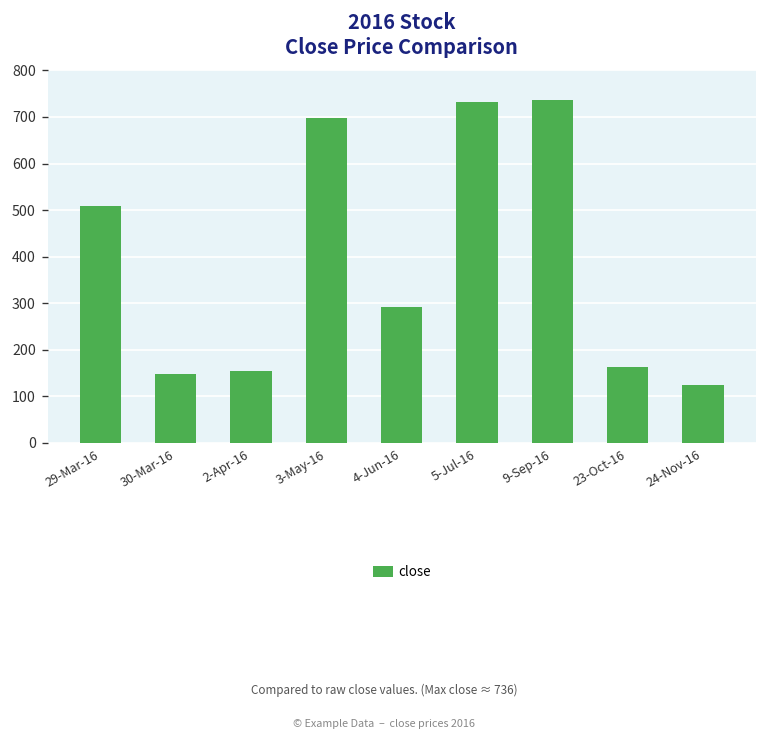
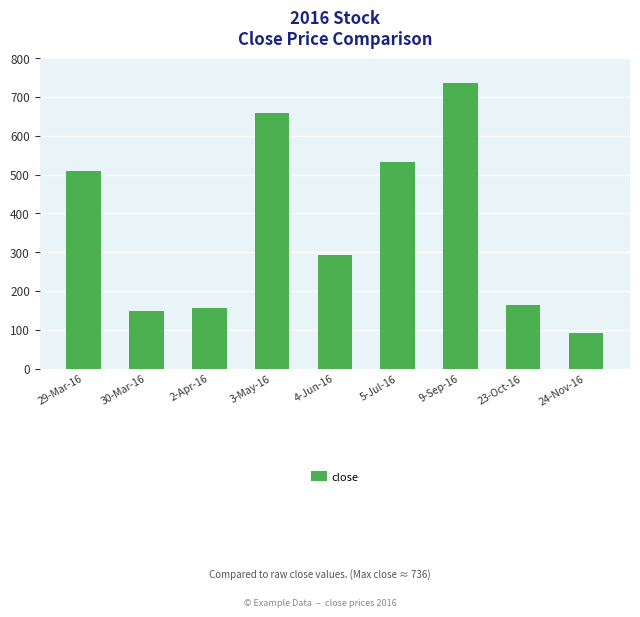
  {
    "29-Mar-16": 510,
    "30-Mar-16": 150,
    "2-Apr-16": 160,
-   "3-May-16": 700,
+   "3-May-16": 660,
    "4-Jun-16": 290,
-   "5-Jul-16": 730,
+   "5-Jul-16": 530,
    "9-Sep-16": 740,
    "23-Oct-16": 160,
-   "24-Nov-16": 120
+   "24-Nov-16": 90
  }
